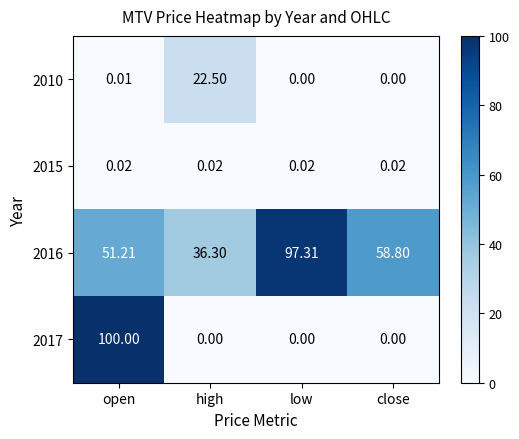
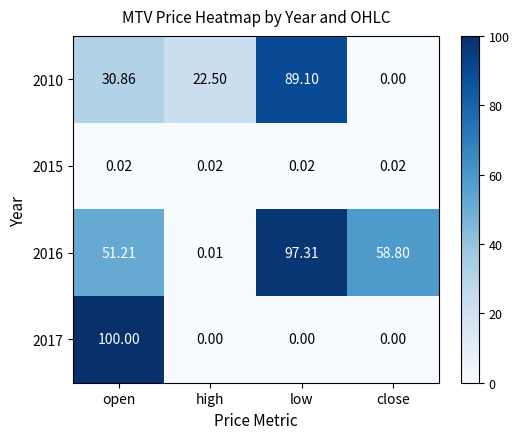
  {
    "2010": {
-     "open": 0.01,
+     "open": 30.86,
      "high": 22.50,
-     "low": 0.00,
+     "low": 89.10,
      "close": 0.00
    },
    "2015": {
      "open": 0.02,
      "high": 0.02,
      "low": 0.02,
      "close": 0.02
    },
    "2016": {
      "open": 51.21,
-     "high": 36.30,
+     "high": 0.01,
      "low": 97.31,
      "close": 58.80
    },
    "2017": {
      "open": 100.00,
      "high": 0.00,
      "low": 0.00,
      "close": 0.00
    }
  }
